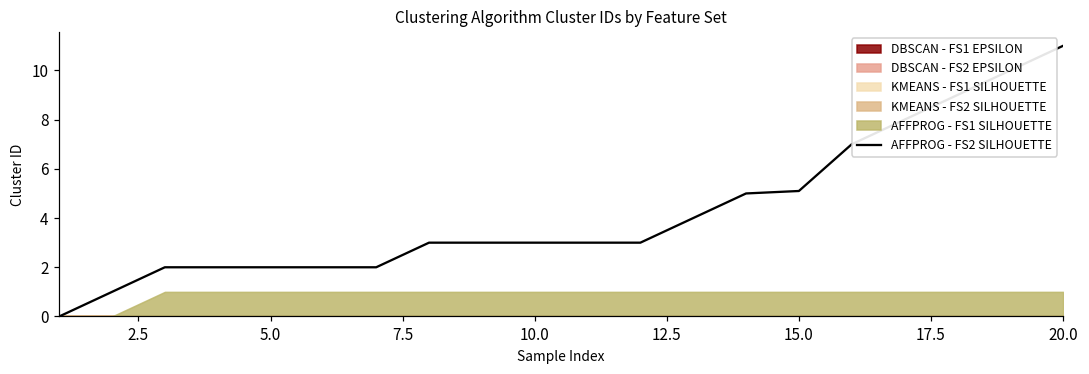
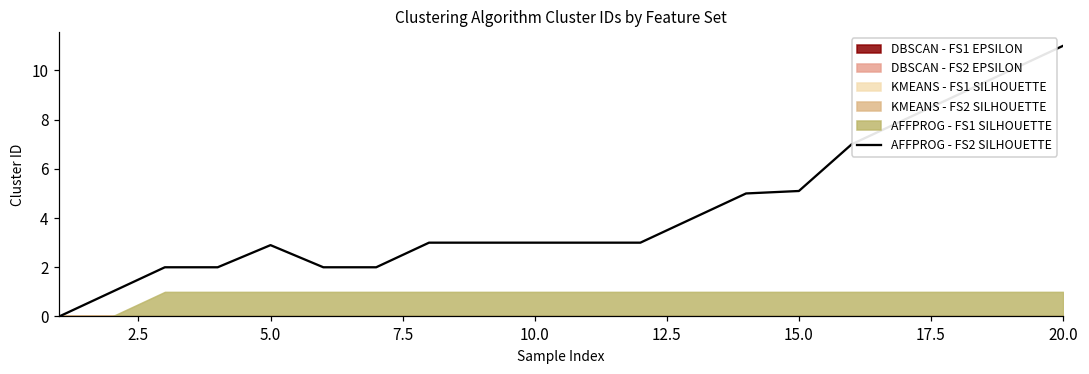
  {
    "AFFPROG - FS2 SILHOUETTE": {
-     "5.0": 2.0,
+     "5.0": 2.9,
      "10.0": 3.0,
      "15.0": 5.1,
      "20.0": 11.0
    }
  }
